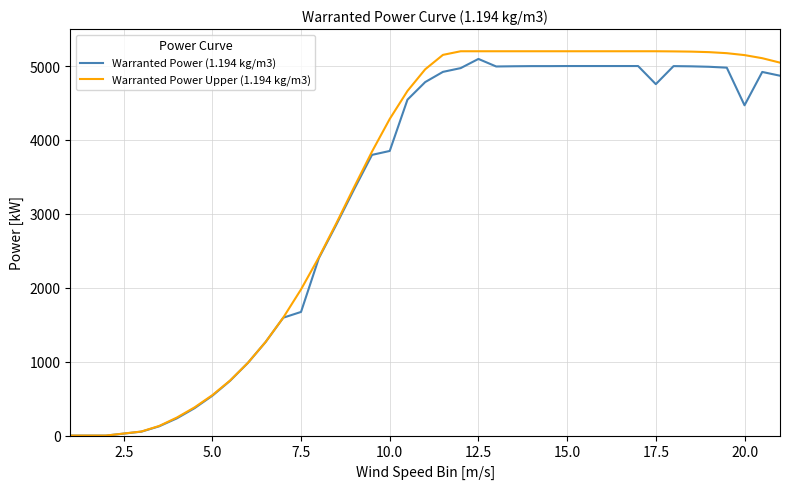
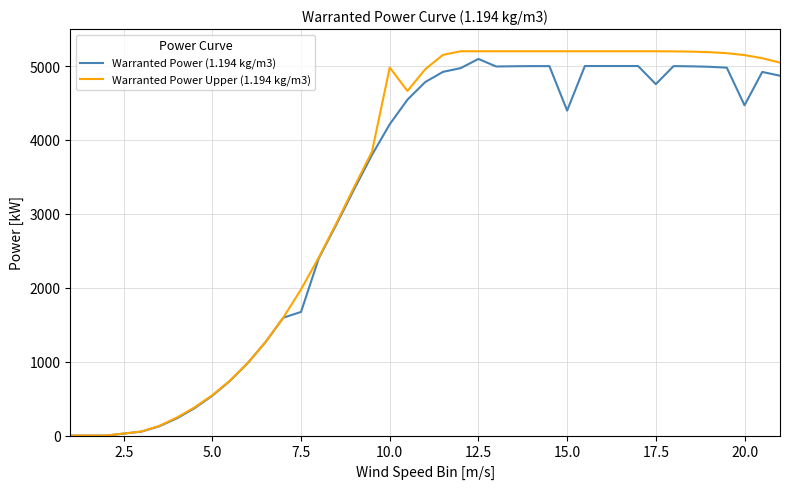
  {
    "Warranted Power (1.194 kg/m3)": {
      "7.5": 1700,
-     "10.0": 3900,
+     "10.0": 4200,
      "12.5": 5100,
-     "15.0": 5000,
+     "15.0": 4400,
      "17.5": 4800,
      "20.0": 4500
    },
    "Warranted Power Upper (1.194 kg/m3)": {
      "7.5": 2000,
-     "10.0": 4300,
+     "10.0": 5000,
      "12.5": 5200,
      "15.0": 5200,
      "17.5": 5200,
      "20.0": 5100
    }
  }
